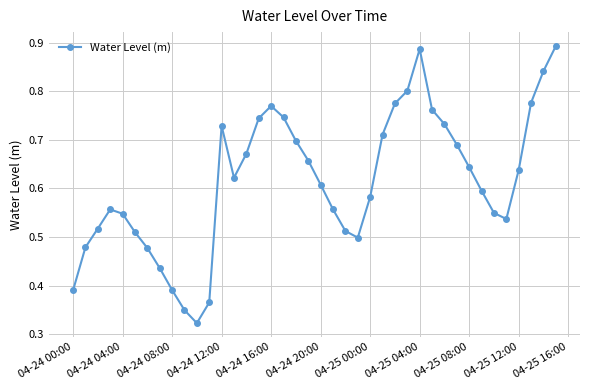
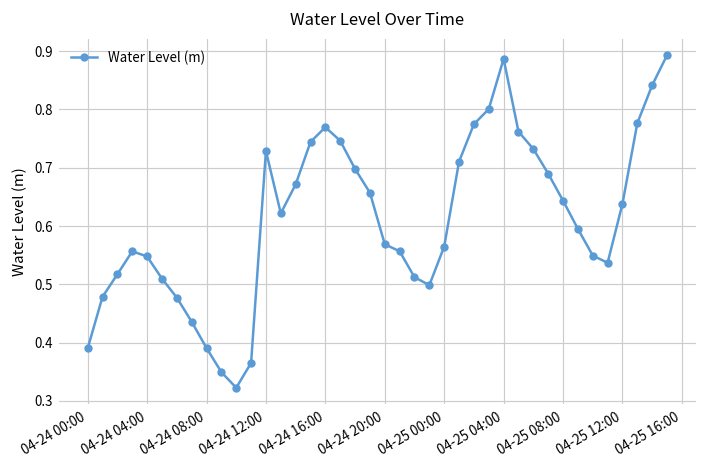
  {
    "04-24 00:00": 0.39,
    "04-24 04:00": 0.55,
    "04-24 08:00": 0.39,
    "04-24 12:00": 0.73,
    "04-24 16:00": 0.77,
-   "04-24 20:00": 0.61,
-   "04-25 00:00": 0.58,
+   "04-24 20:00": 0.57,
+   "04-25 00:00": 0.56,
    "04-25 04:00": 0.89,
    "04-25 08:00": 0.64,
    "04-25 12:00": 0.64
  }
